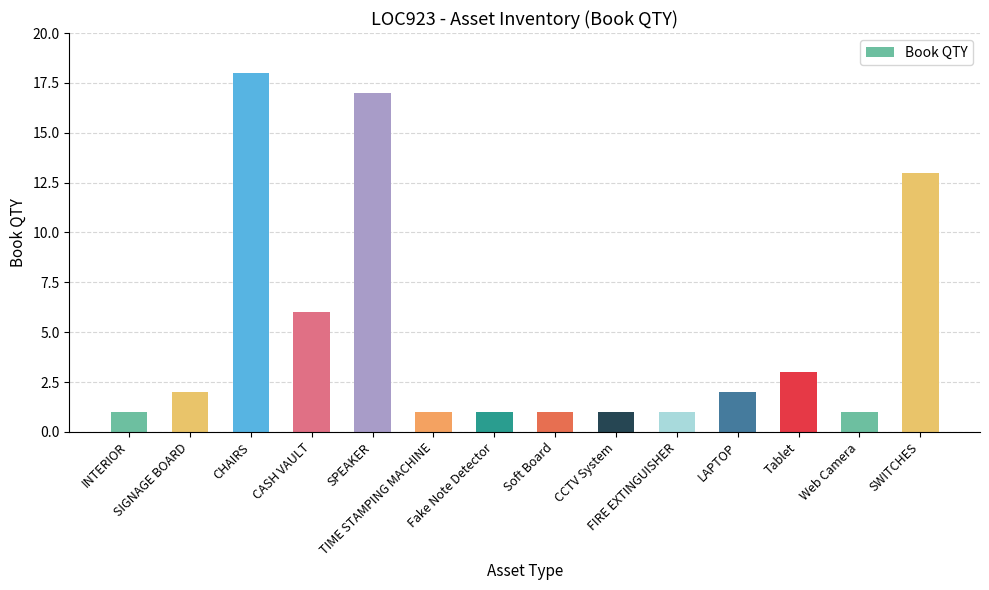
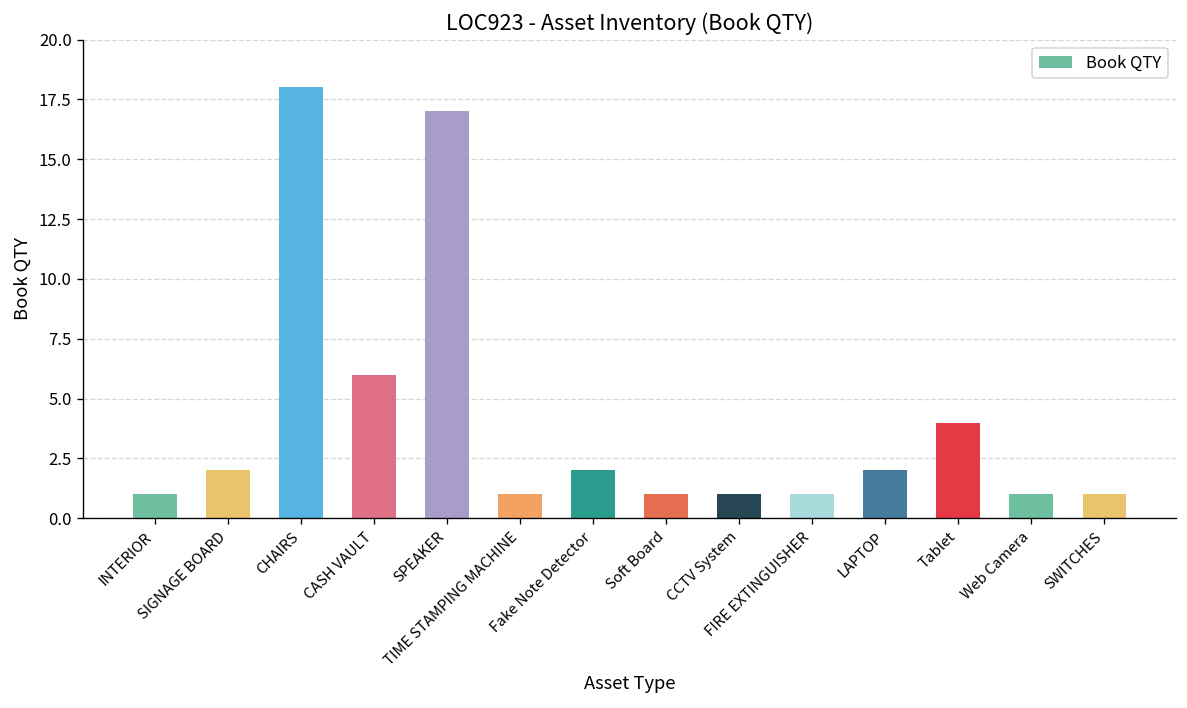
  {
    "INTERIOR": 1,
    "SIGNAGE BOARD": 2,
    "CHAIRS": 18,
    "CASH VAULT": 6,
    "SPEAKER": 17,
    "TIME STAMPING MACHINE": 1,
-   "Fake Note Detector": 1,
+   "Fake Note Detector": 2,
    "Soft Board": 1,
    "CCTV System": 1,
    "FIRE EXTINGUISHER": 1,
    "LAPTOP": 2,
-   "Tablet": 3,
+   "Tablet": 4,
    "Web Camera": 1,
-   "SWITCHES": 13
+   "SWITCHES": 1
  }
